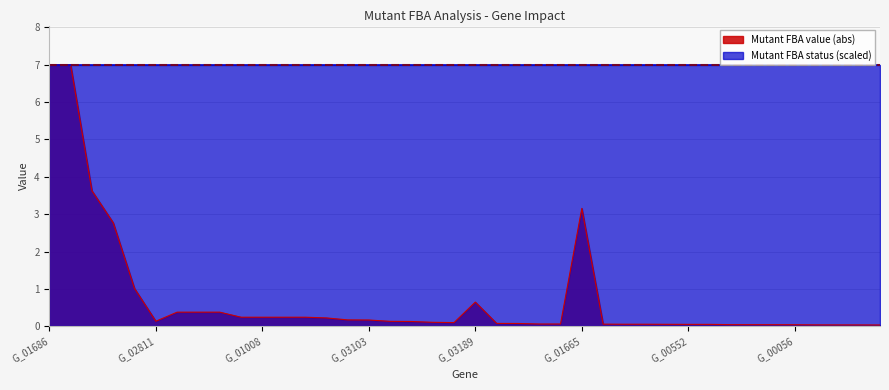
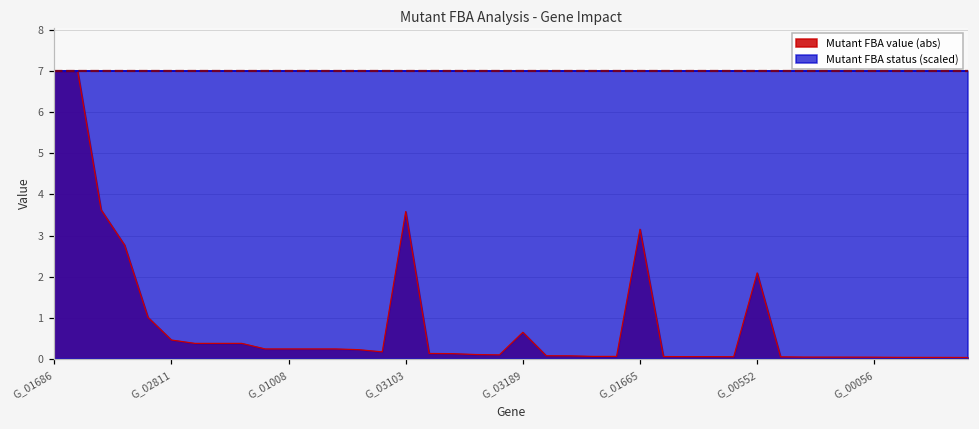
  {
    "Mutant FBA value (abs)": {
-     "G_02811": 0.1,
+     "G_02811": 0.5,
      "G_01008": 0.2,
-     "G_03103": 0.2,
+     "G_03103": 3.6,
      "G_03189": 0.6,
      "G_01665": 3.2,
-     "G_00552": 0.1,
+     "G_00552": 2.1,
      "G_00056": 0.0
    },
    "Mutant FBA status (scaled)": {
      "G_02811": 7.0,
      "G_01008": 7.0,
      "G_03103": 7.0,
      "G_03189": 7.0,
      "G_01665": 7.0,
      "G_00552": 7.0
    }
  }
